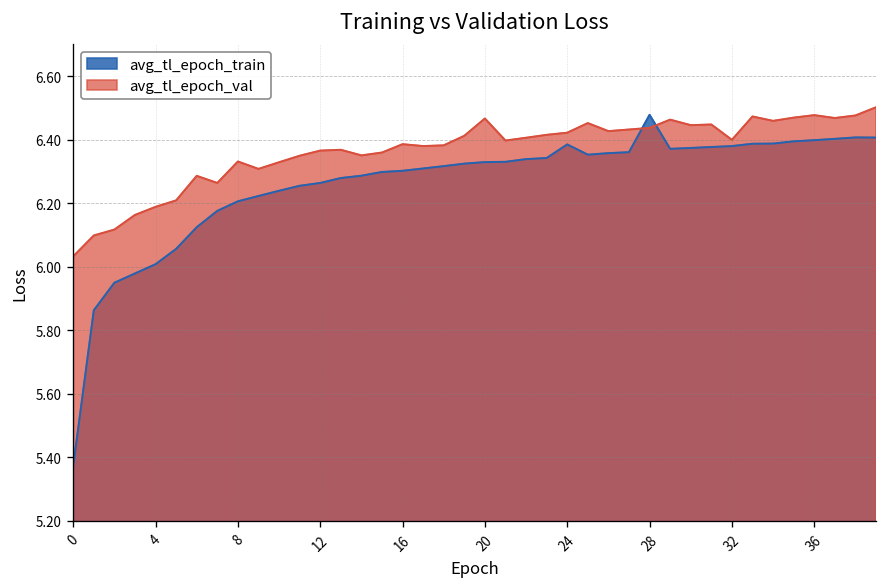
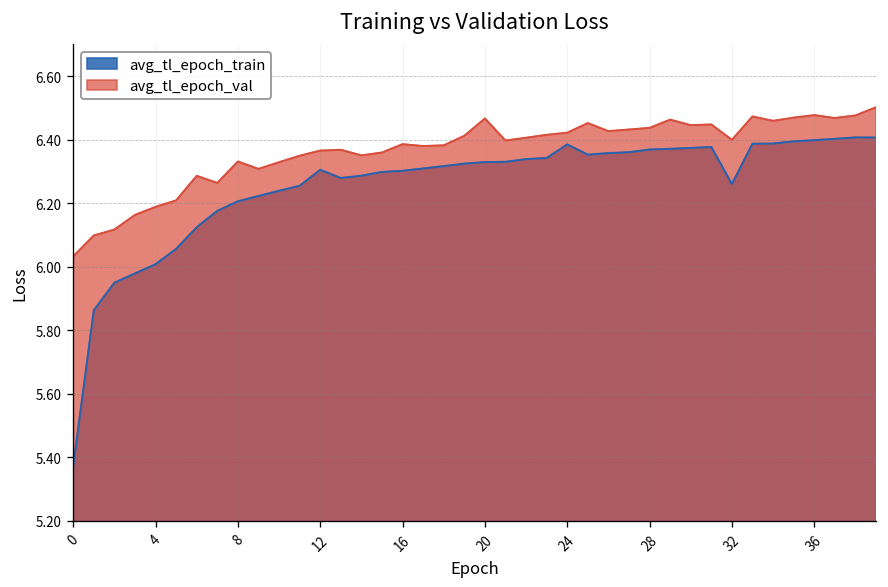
  {
    "avg_tl_epoch_train": {
      "0": 5.37,
      "4": 6.01,
      "8": 6.21,
-     "12": 6.26,
+     "12": 6.31,
      "16": 6.30,
      "20": 6.33,
      "24": 6.39,
-     "28": 6.48,
-     "32": 6.38,
+     "28": 6.37,
+     "32": 6.26,
      "36": 6.40
    },
    "avg_tl_epoch_val": {
      "0": 6.03,
      "4": 6.19,
      "8": 6.33,
      "12": 6.37,
      "16": 6.39,
      "20": 6.47,
      "24": 6.42,
      "28": 6.44,
      "32": 6.40,
      "36": 6.48
    }
  }
